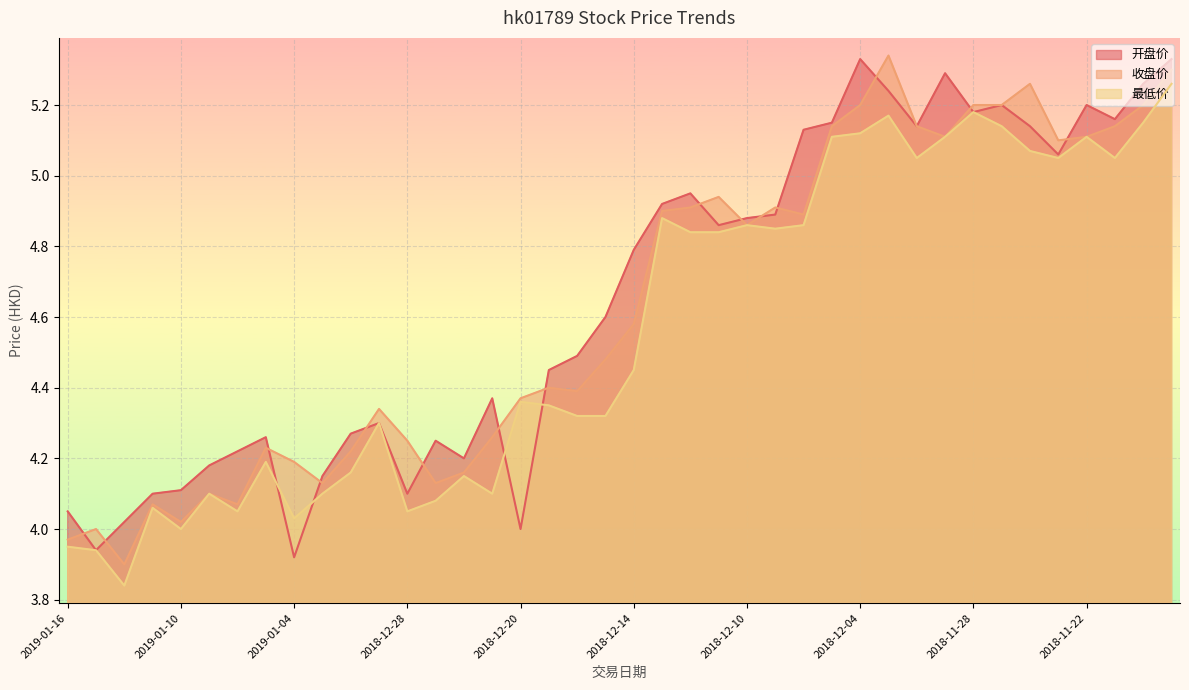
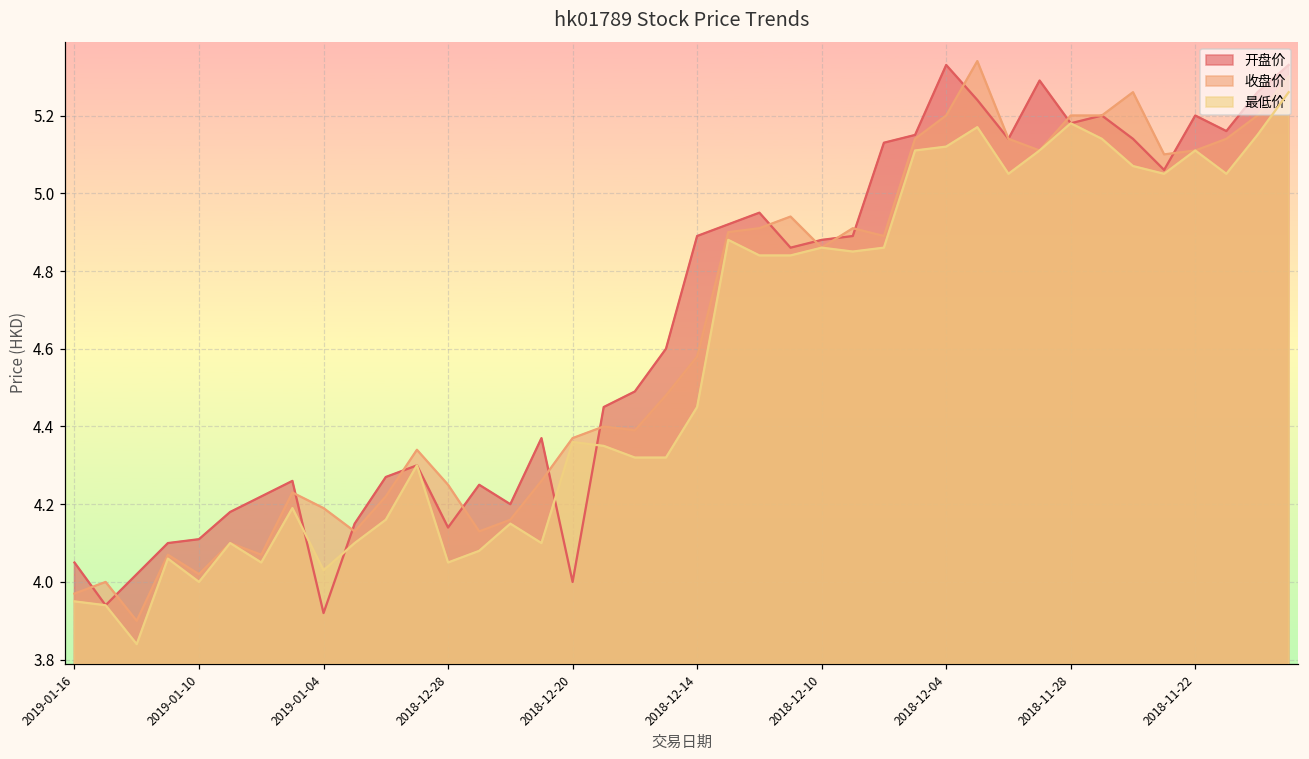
  {
    "开盘价": {
      "2019-01-16": 4.05,
      "2019-01-10": 4.11,
      "2019-01-04": 3.92,
-     "2018-12-28": 4.10,
+     "2018-12-28": 4.14,
      "2018-12-20": 4.00,
-     "2018-12-14": 4.79,
+     "2018-12-14": 4.89,
      "2018-12-10": 4.88,
      "2018-12-04": 5.33,
      "2018-11-22": 5.20
    }
  }
